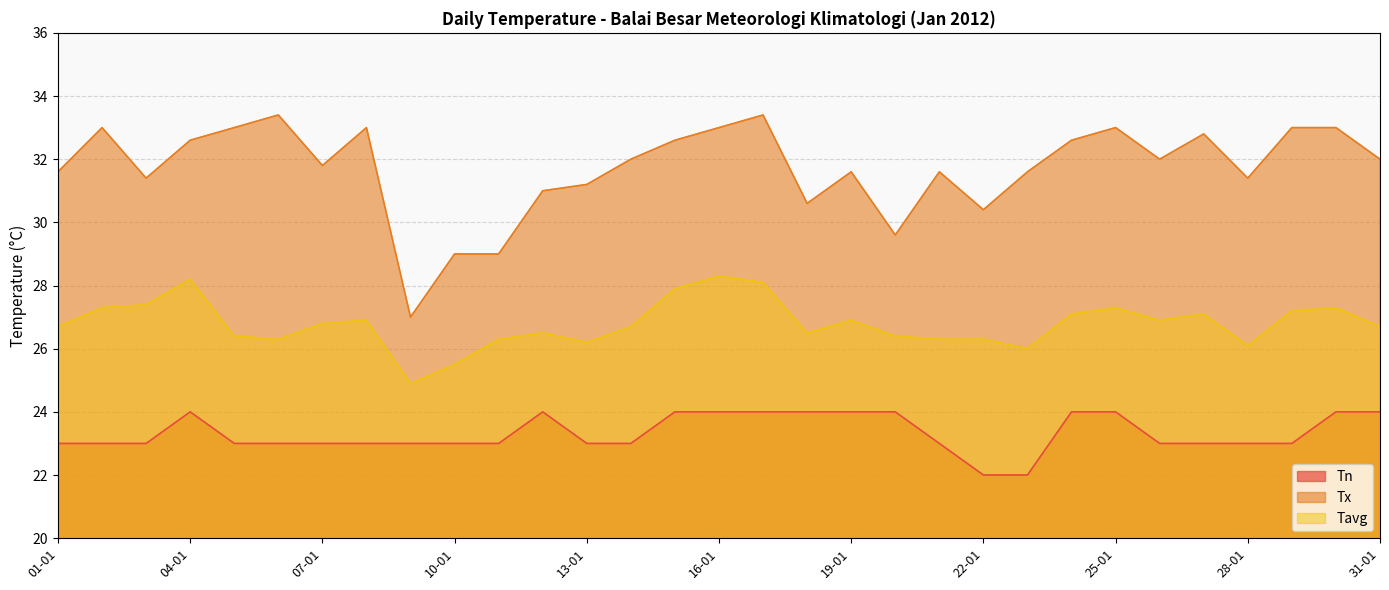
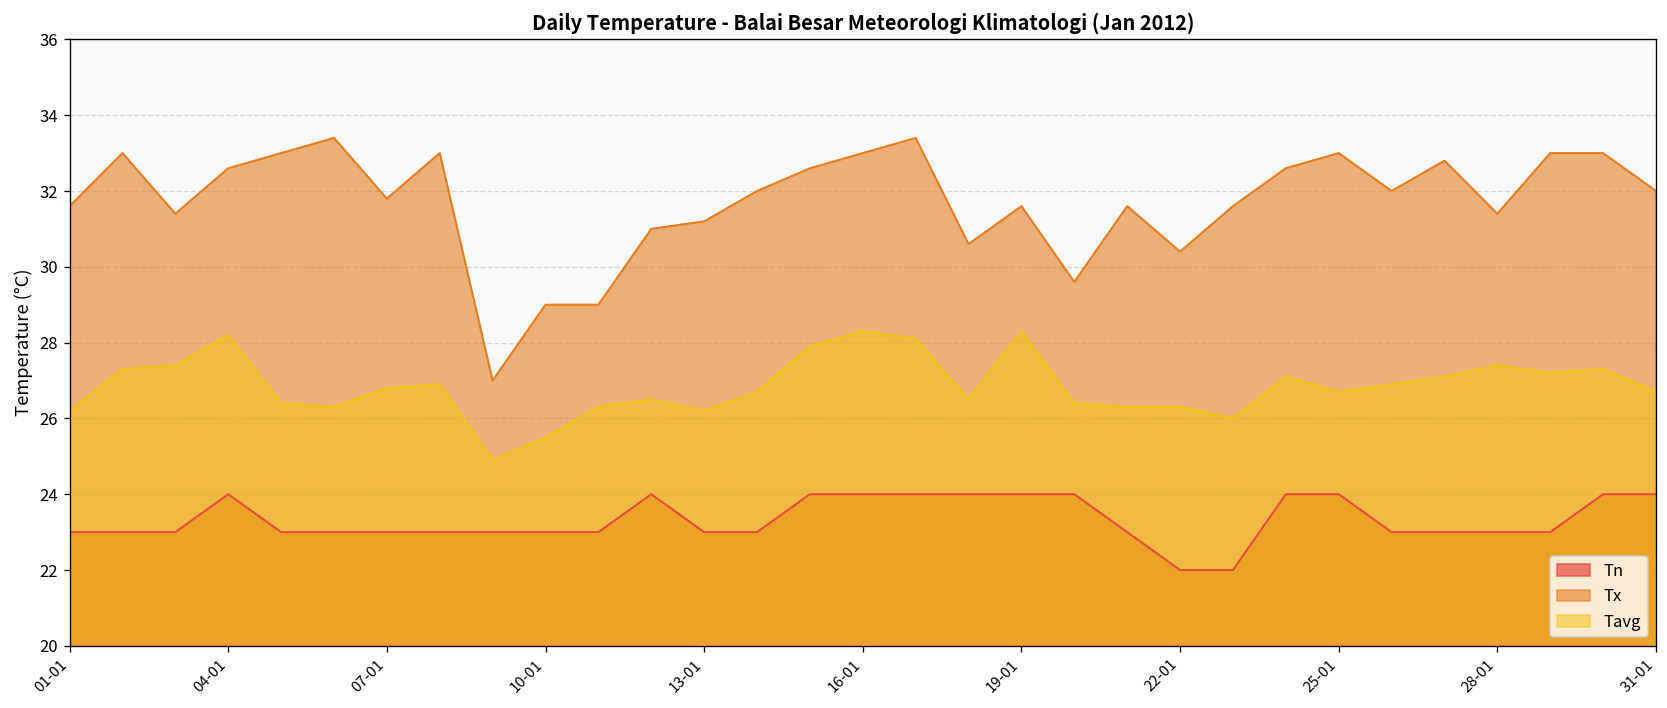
  {
    "Tavg": {
-     "01-01": 26.7,
+     "01-01": 26.2,
      "04-01": 28.2,
      "07-01": 26.8,
      "10-01": 25.5,
      "13-01": 26.2,
      "16-01": 28.3,
-     "19-01": 26.9,
+     "19-01": 28.3,
      "22-01": 26.3,
-     "25-01": 27.3,
-     "28-01": 26.1,
+     "25-01": 26.7,
+     "28-01": 27.4,
      "31-01": 26.7
    }
  }
